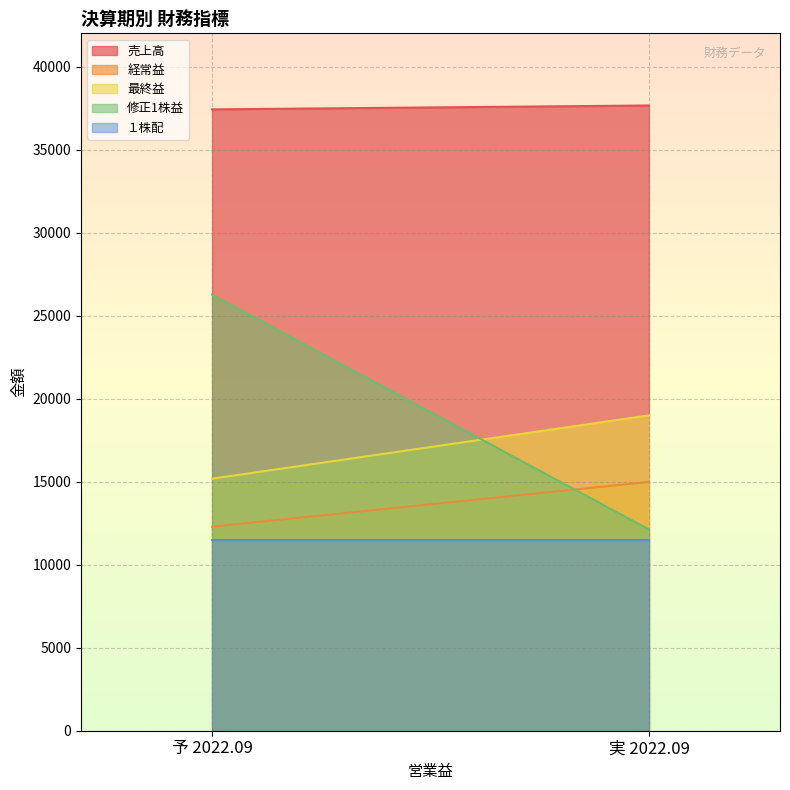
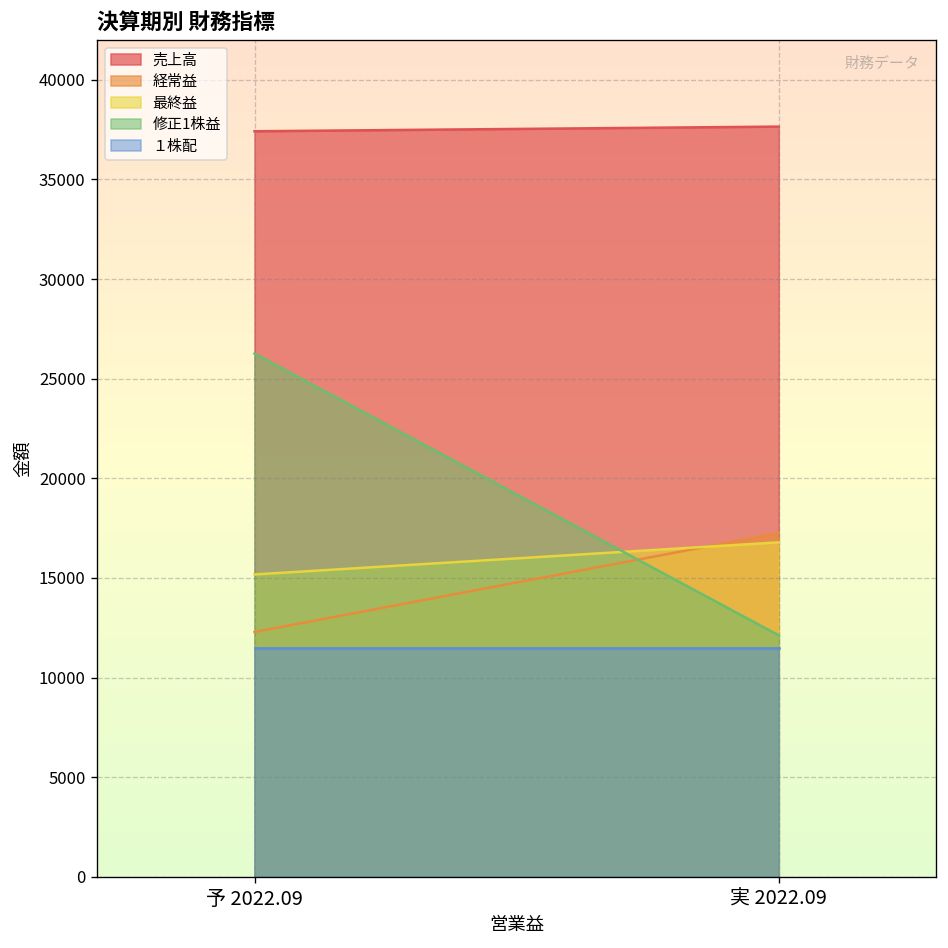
  {
    "売上高": {
      "予 2022.09": 37400,
      "実 2022.09": 37700
    },
    "経常益": {
      "予 2022.09": 12300,
-     "実 2022.09": 15000
+     "実 2022.09": 17300
    },
    "最終益": {
      "予 2022.09": 15200,
-     "実 2022.09": 19000
+     "実 2022.09": 16800
    },
    "修正1株益": {
      "予 2022.09": 26300,
      "実 2022.09": 12100
    },
    "１株配": {
      "予 2022.09": 11500,
      "実 2022.09": 11500
    }
  }
